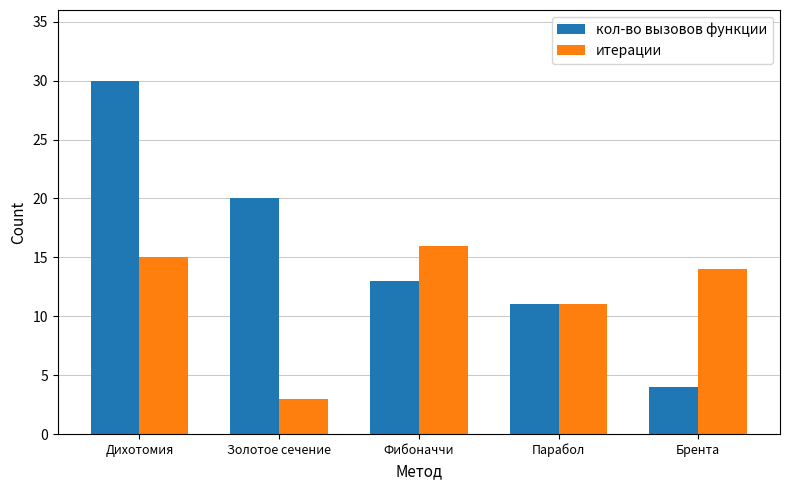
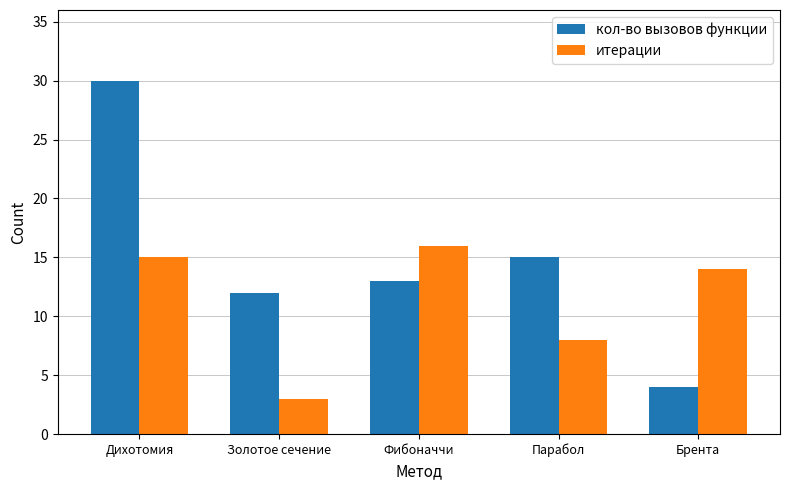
  {
    "кол-во вызовов функции": {
      "Дихотомия": 30,
-     "Золотое сечение": 20,
+     "Золотое сечение": 12,
      "Фибоначчи": 13,
-     "Парабол": 11,
+     "Парабол": 15,
      "Брента": 4
    },
    "итерации": {
      "Дихотомия": 15,
      "Золотое сечение": 3,
      "Фибоначчи": 16,
-     "Парабол": 11,
+     "Парабол": 8,
      "Брента": 14
    }
  }
